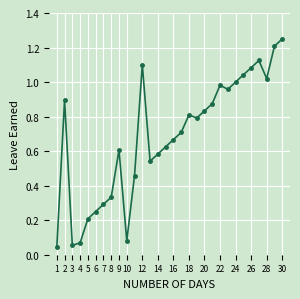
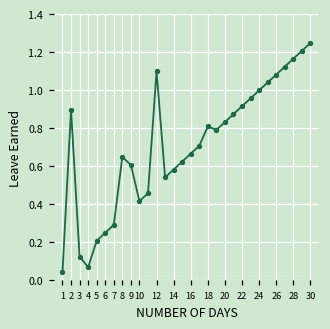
  {
    "1": 0.04,
    "2": 0.90,
-   "3": 0.05,
+   "3": 0.13,
    "4": 0.07,
    "5": 0.21,
    "6": 0.25,
    "7": 0.29,
-   "8": 0.33,
+   "8": 0.65,
    "9": 0.61,
-   "10": 0.08,
+   "10": 0.42,
    "12": 1.10,
    "14": 0.58,
    "16": 0.67,
    "18": 0.81,
    "20": 0.83,
-   "22": 0.98,
+   "22": 0.92,
    "24": 1.00,
    "26": 1.08,
-   "28": 1.02,
+   "28": 1.17,
    "30": 1.25
  }
